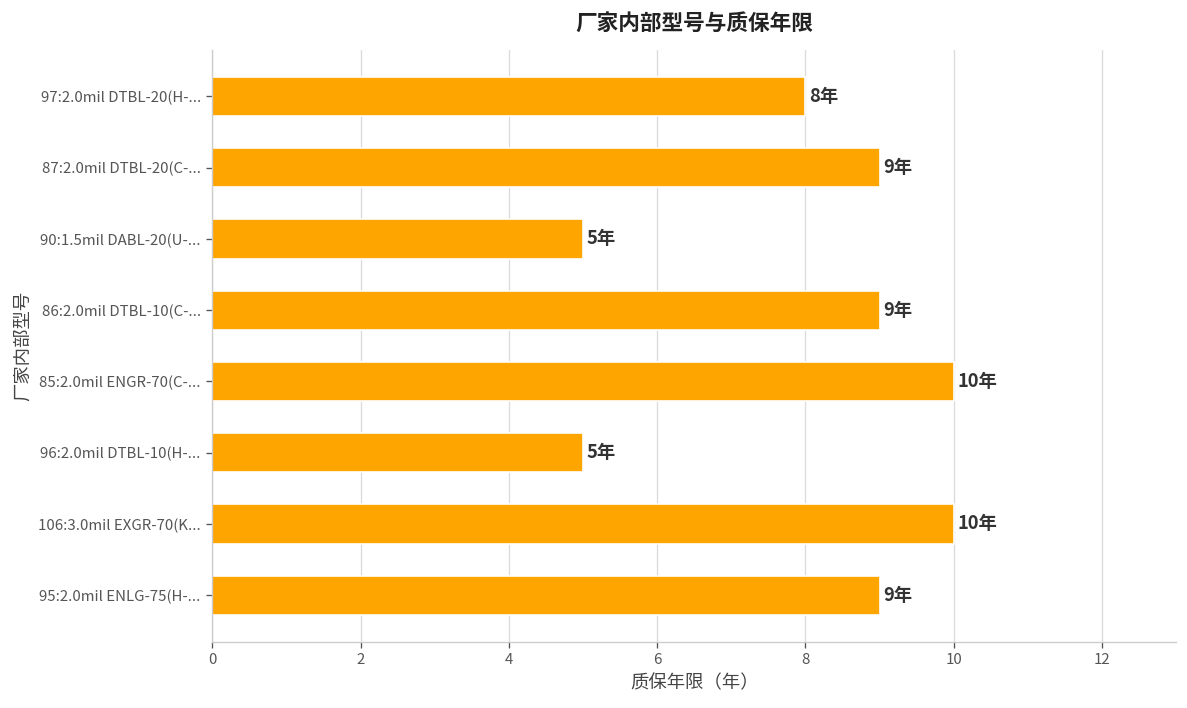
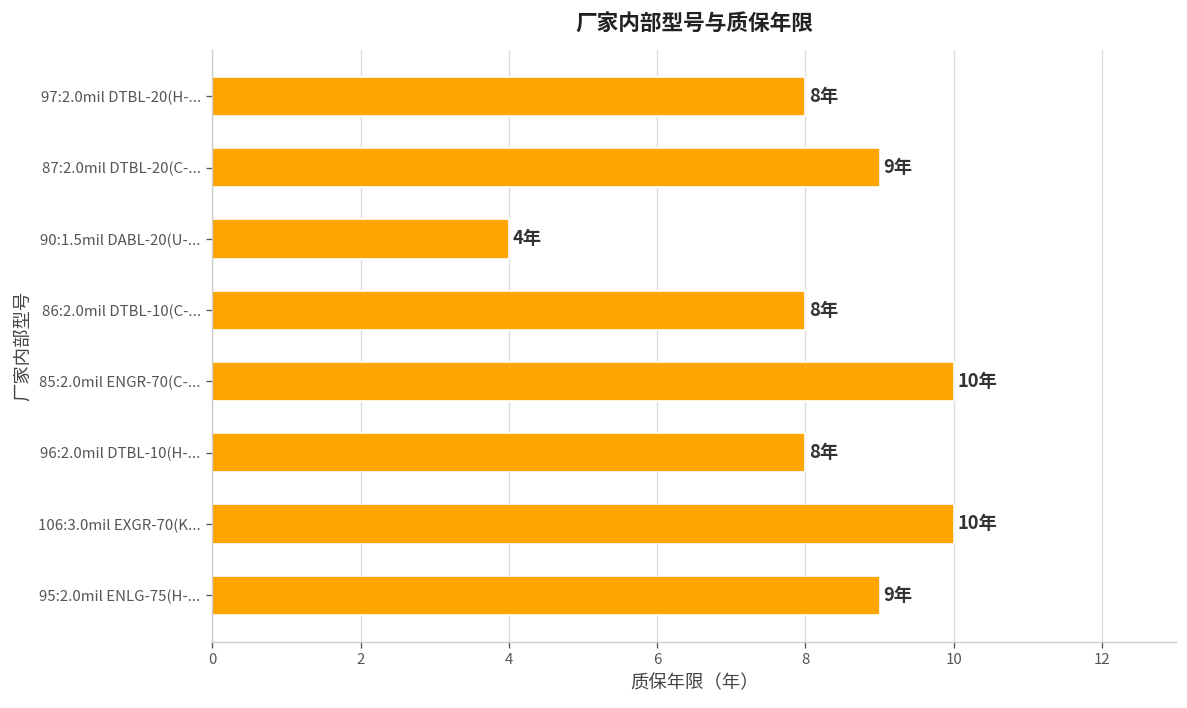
  {
    "97:2.0mil DTBL-20(H-...": "8年",
    "87:2.0mil DTBL-20(C-...": "9年",
-   "90:1.5mil DABL-20(U-...": "5年",
-   "86:2.0mil DTBL-10(C-...": "9年",
+   "90:1.5mil DABL-20(U-...": "4年",
+   "86:2.0mil DTBL-10(C-...": "8年",
    "85:2.0mil ENGR-70(C-...": "10年",
-   "96:2.0mil DTBL-10(H-...": "5年",
+   "96:2.0mil DTBL-10(H-...": "8年",
    "106:3.0mil EXGR-70(K...": "10年",
    "95:2.0mil ENLG-75(H-...": "9年"
  }
